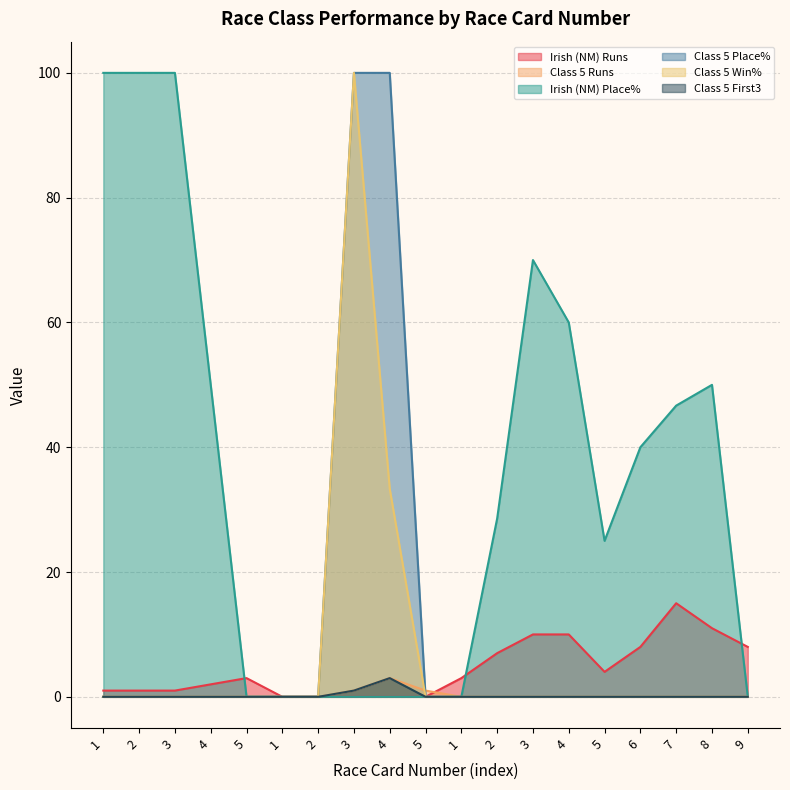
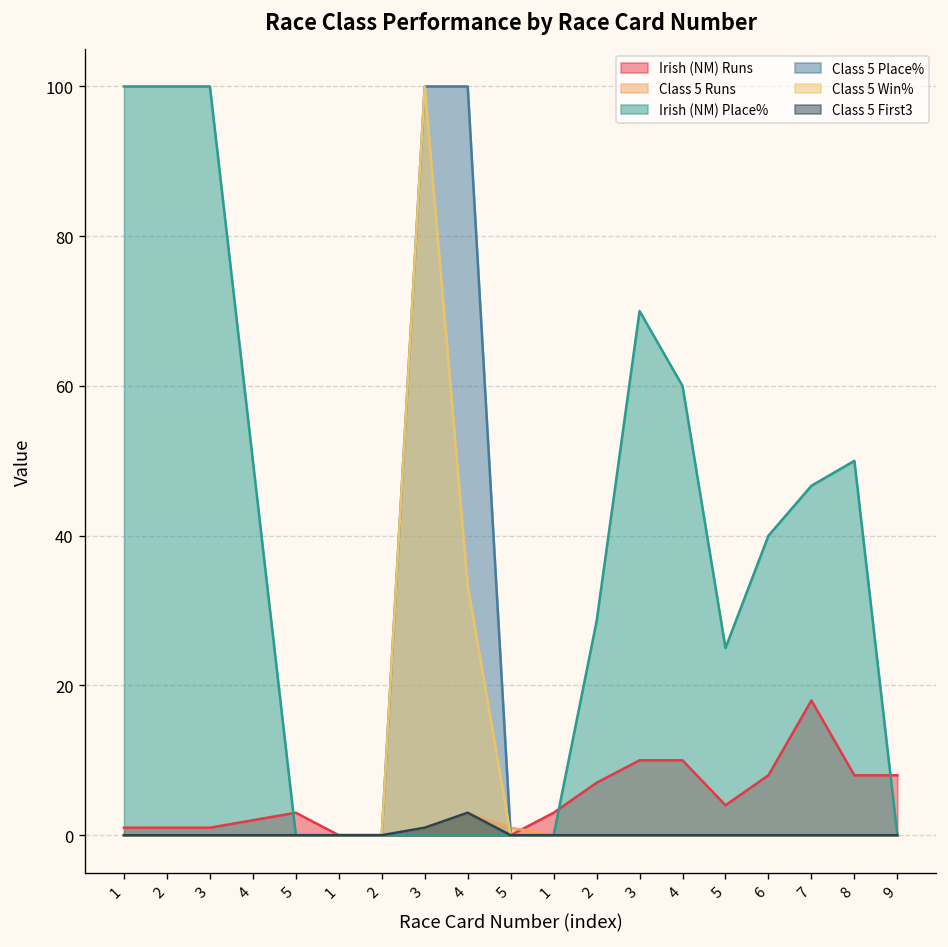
  {
    "Irish (NM) Runs": {
      "6": 8,
-     "7": 15,
-     "8": 11,
+     "7": 18,
+     "8": 8,
      "9": 8
    }
  }
